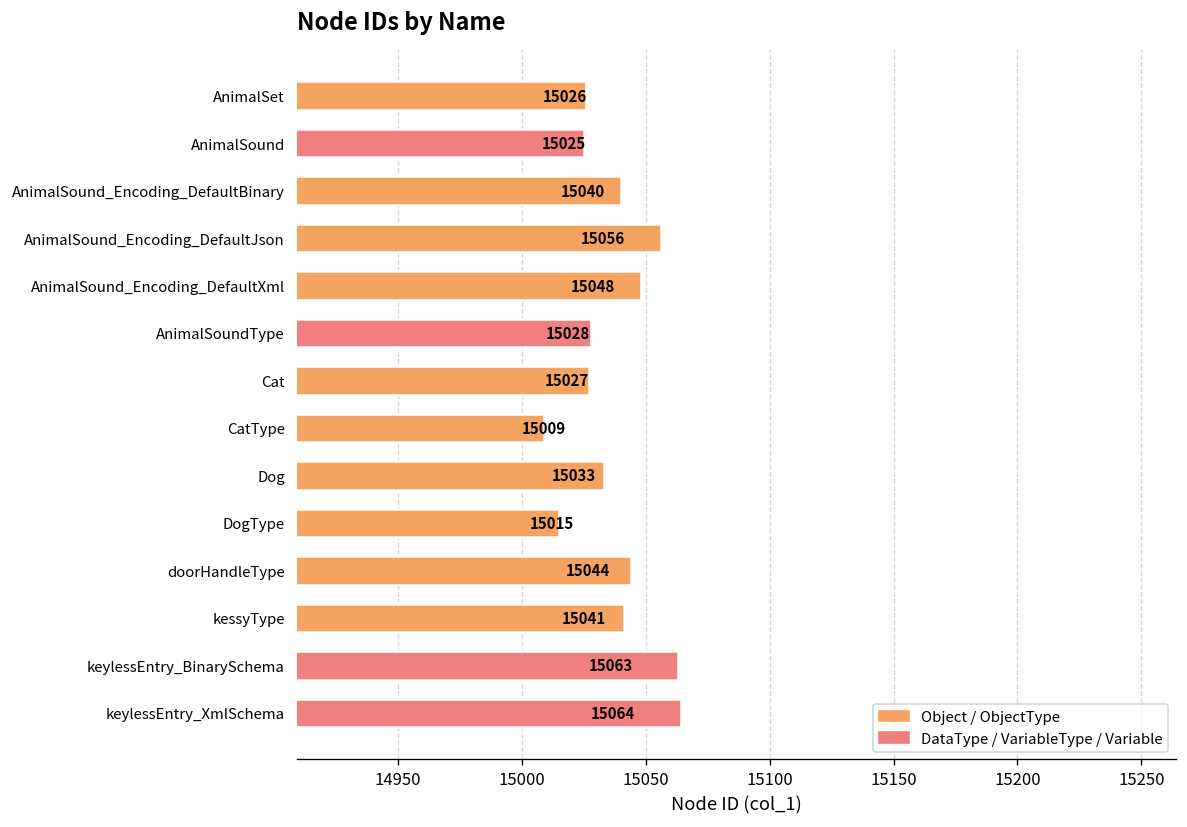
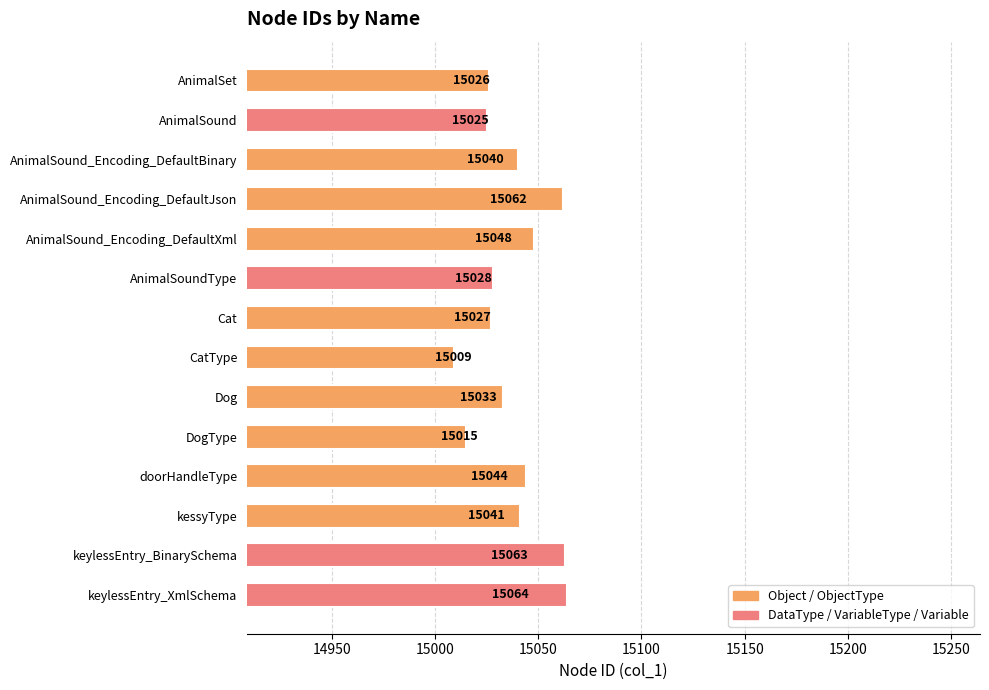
  {
    "AnimalSet": 15026,
    "AnimalSound": 15025,
    "AnimalSound_Encoding_DefaultBinary": 15040,
-   "AnimalSound_Encoding_DefaultJson": 15056,
+   "AnimalSound_Encoding_DefaultJson": 15062,
    "AnimalSound_Encoding_DefaultXml": 15048,
    "AnimalSoundType": 15028,
    "Cat": 15027,
    "CatType": 15009,
    "Dog": 15033,
    "DogType": 15015,
    "doorHandleType": 15044,
    "kessyType": 15041,
    "keylessEntry_BinarySchema": 15063,
    "keylessEntry_XmlSchema": 15064
  }
